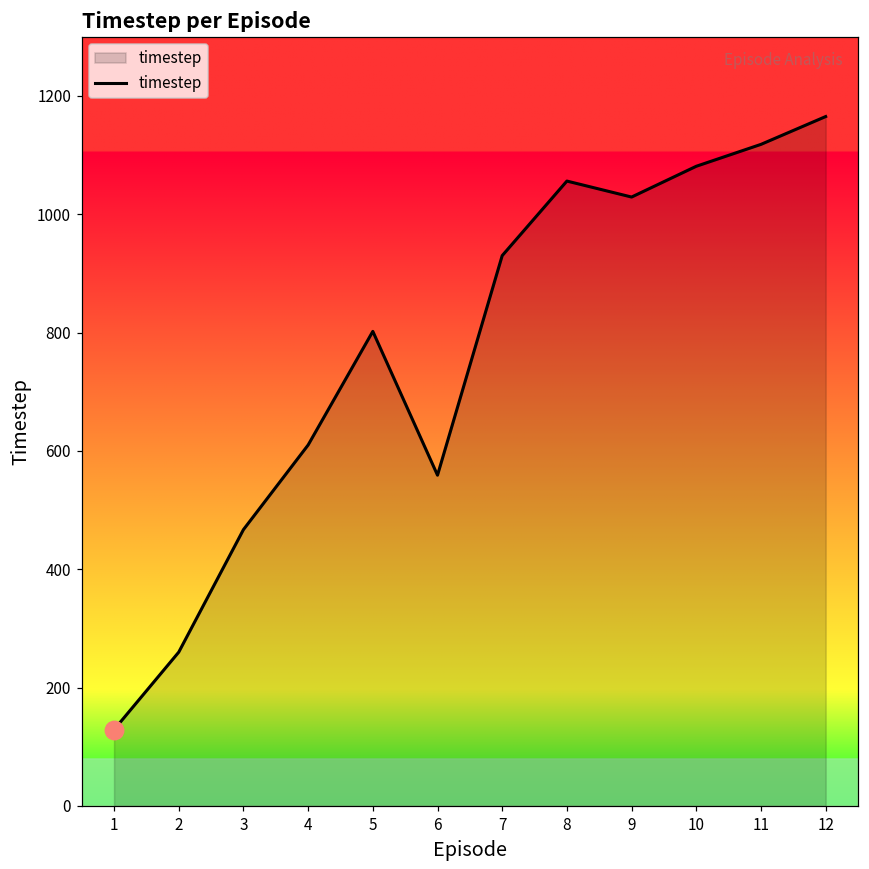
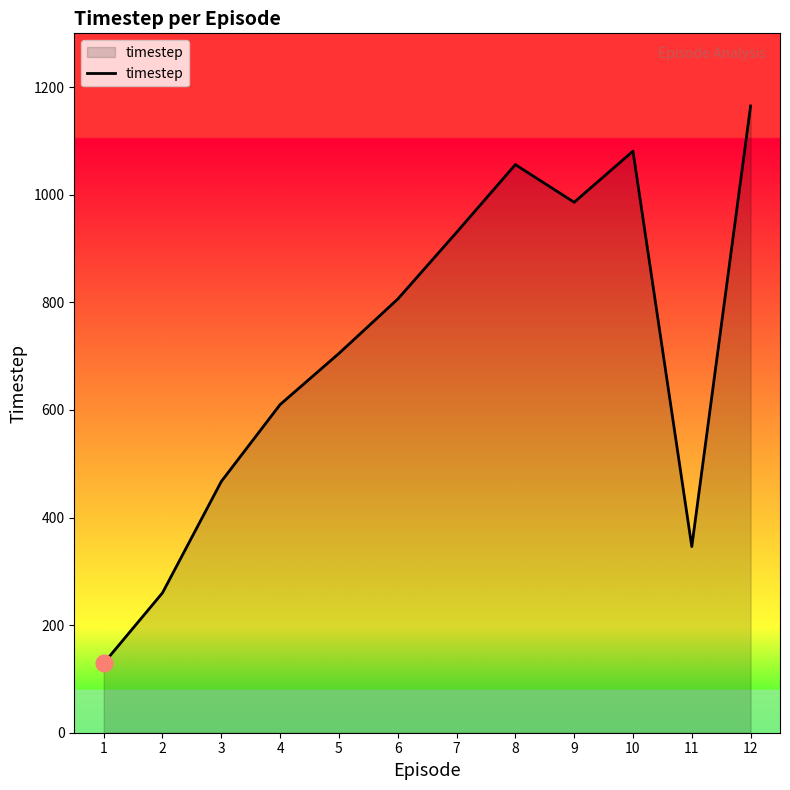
  {
    "timestep": {
      "2": 260,
      "3": 470,
      "4": 610,
-     "5": 800,
-     "6": 560,
+     "5": 710,
+     "6": 810,
      "7": 930,
      "8": 1060,
-     "9": 1030,
+     "9": 990,
      "10": 1080,
-     "11": 1120,
+     "11": 350,
      "12": 1170
    }
  }
